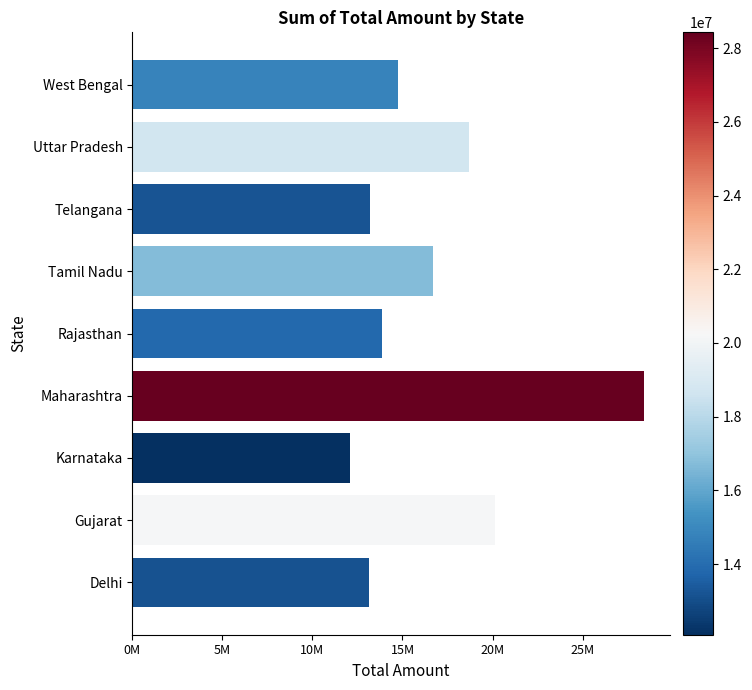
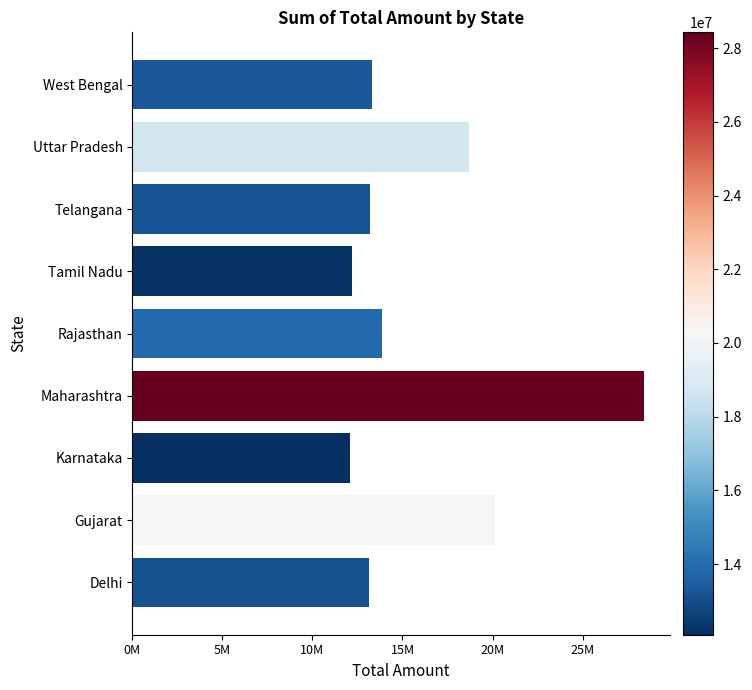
  {
-   "West Bengal": 14800000,
+   "West Bengal": 13300000,
    "Uttar Pradesh": 18700000,
    "Telangana": 13200000,
-   "Tamil Nadu": 16700000,
+   "Tamil Nadu": 12200000,
    "Rajasthan": 13900000,
    "Maharashtra": 28400000,
    "Karnataka": 12100000,
    "Gujarat": 20100000,
    "Delhi": 13100000
  }
